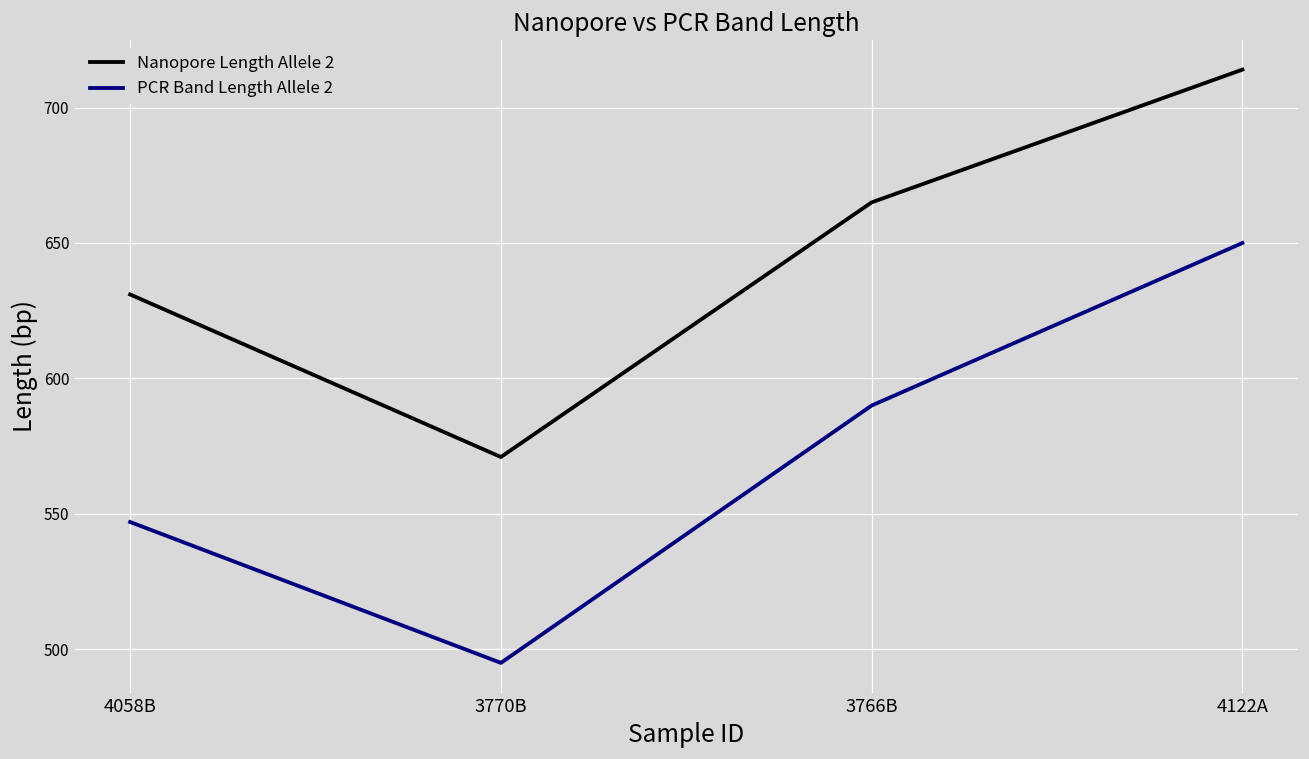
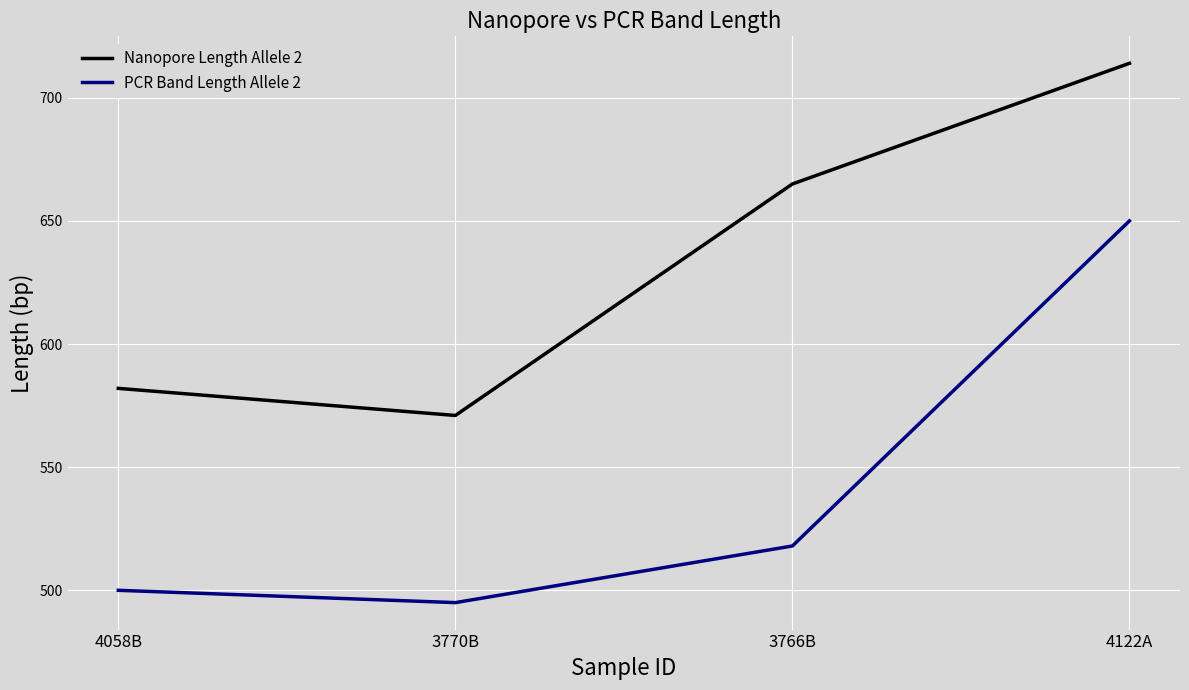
  {
    "Nanopore Length Allele 2": {
-     "4058B": 631,
+     "4058B": 582,
      "3770B": 571,
      "3766B": 665,
      "4122A": 714
    },
    "PCR Band Length Allele 2": {
-     "4058B": 547,
+     "4058B": 500,
      "3770B": 495,
-     "3766B": 590,
+     "3766B": 518,
      "4122A": 650
    }
  }
